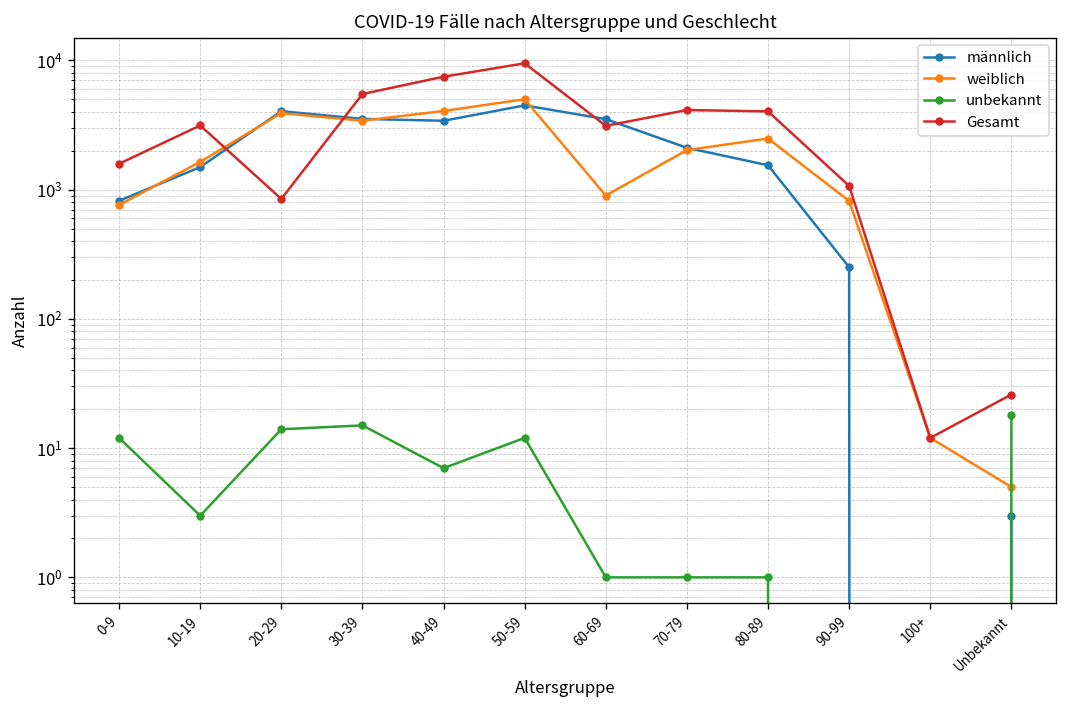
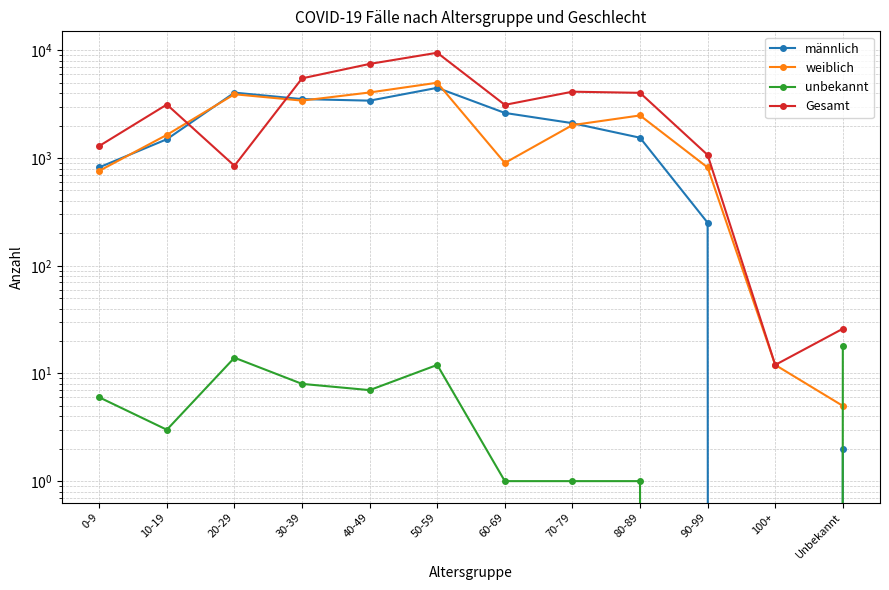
  {
    "männlich": {
      "0-9": 800,
      "10-19": 1500,
      "40-49": 3400,
      "50-59": 4500,
-     "60-69": 3500,
+     "60-69": 2600,
      "80-89": 1500,
      "90-99": 250,
-     "Unbekannt": 3
+     "Unbekannt": 2
    },
    "weiblich": {
      "0-9": 800,
      "10-19": 1600,
      "40-49": 4100,
      "50-59": 5000,
      "60-69": 900,
      "80-89": 2500,
      "90-99": 800,
      "Unbekannt": 5
    },
    "unbekannt": {
-     "0-9": 12,
+     "0-9": 6,
      "10-19": 3,
      "20-29": 14,
-     "30-39": 15,
+     "30-39": 8,
      "40-49": 7,
      "50-59": 12,
      "60-69": 1,
      "70-79": 1,
      "80-89": 1,
      "Unbekannt": 18
    },
    "Gesamt": {
-     "0-9": 1600,
+     "0-9": 1300,
      "10-19": 3100,
      "20-29": 800,
      "30-39": 5000,
      "40-49": 7000,
      "50-59": 10000,
      "60-69": 3100,
      "70-79": 4100,
      "80-89": 4000,
      "90-99": 1100,
      "Unbekannt": 26
    }
  }
